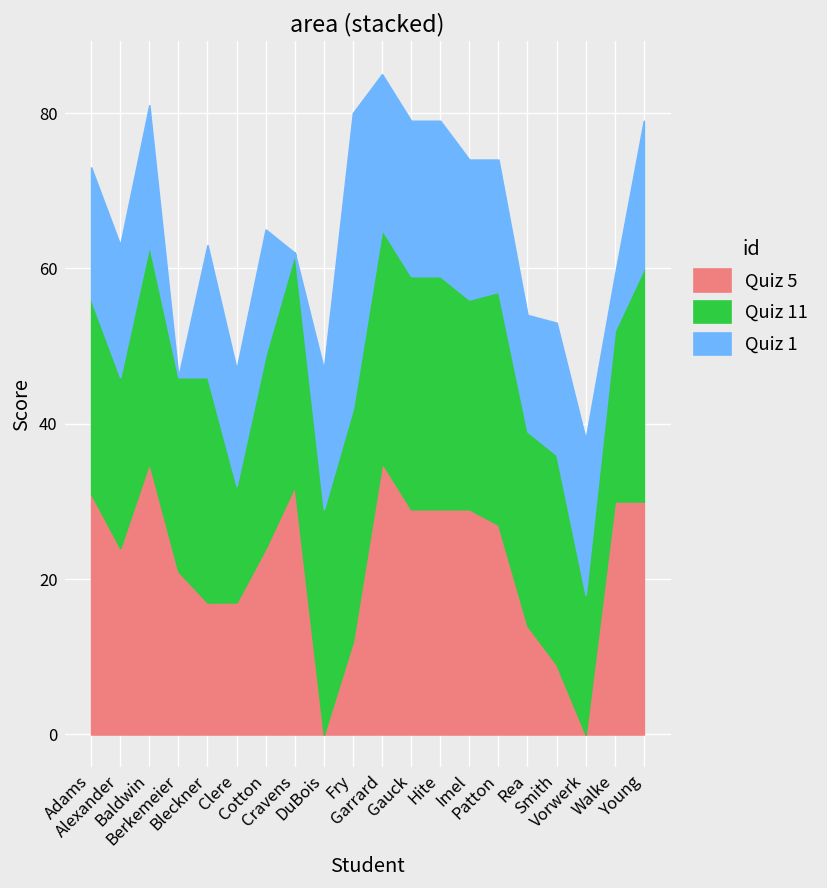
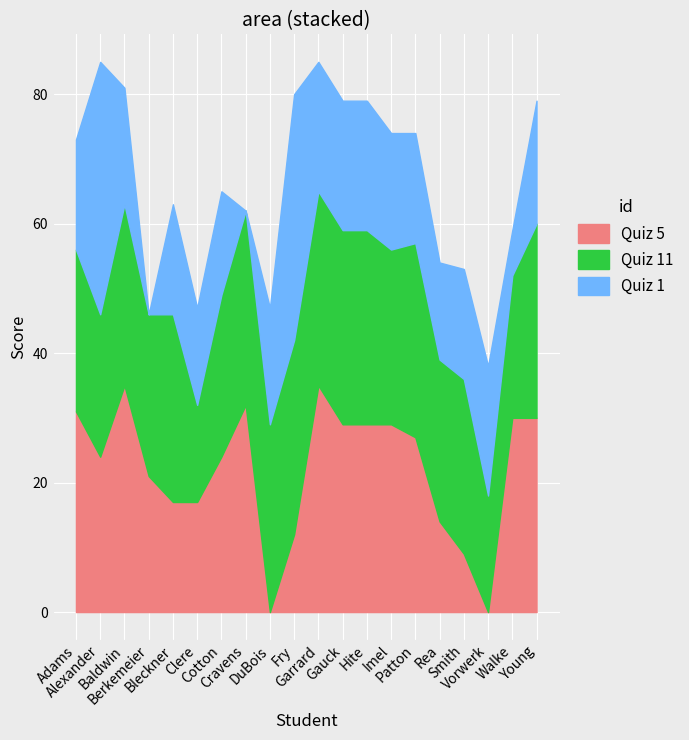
  {
    "Quiz 1": {
      "Adams": 17,
-     "Alexander": 17,
+     "Alexander": 39,
      "Baldwin": 18,
      "Bleckner": 17,
      "Clere": 15,
      "Cotton": 16,
      "DuBois": 18,
      "Fry": 38,
      "Garrard": 20,
      "Gauck": 20,
      "Hite": 20,
      "Imel": 18,
      "Patton": 17,
      "Rea": 15,
      "Smith": 17,
      "Vorwerk": 20,
      "Walke": 7,
      "Young": 19
    }
  }
